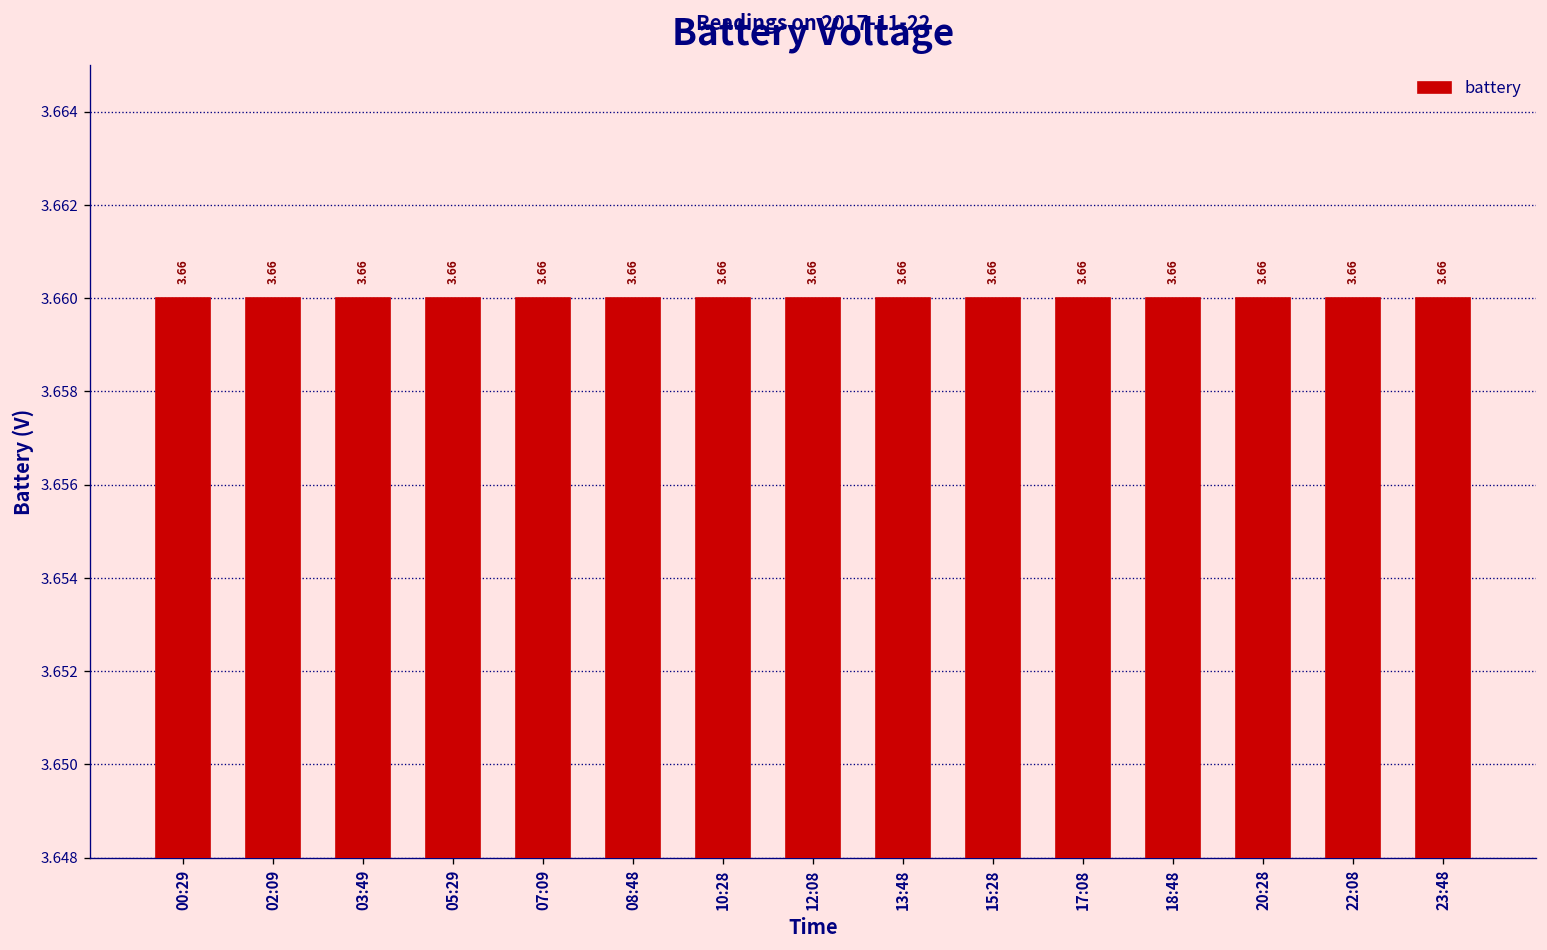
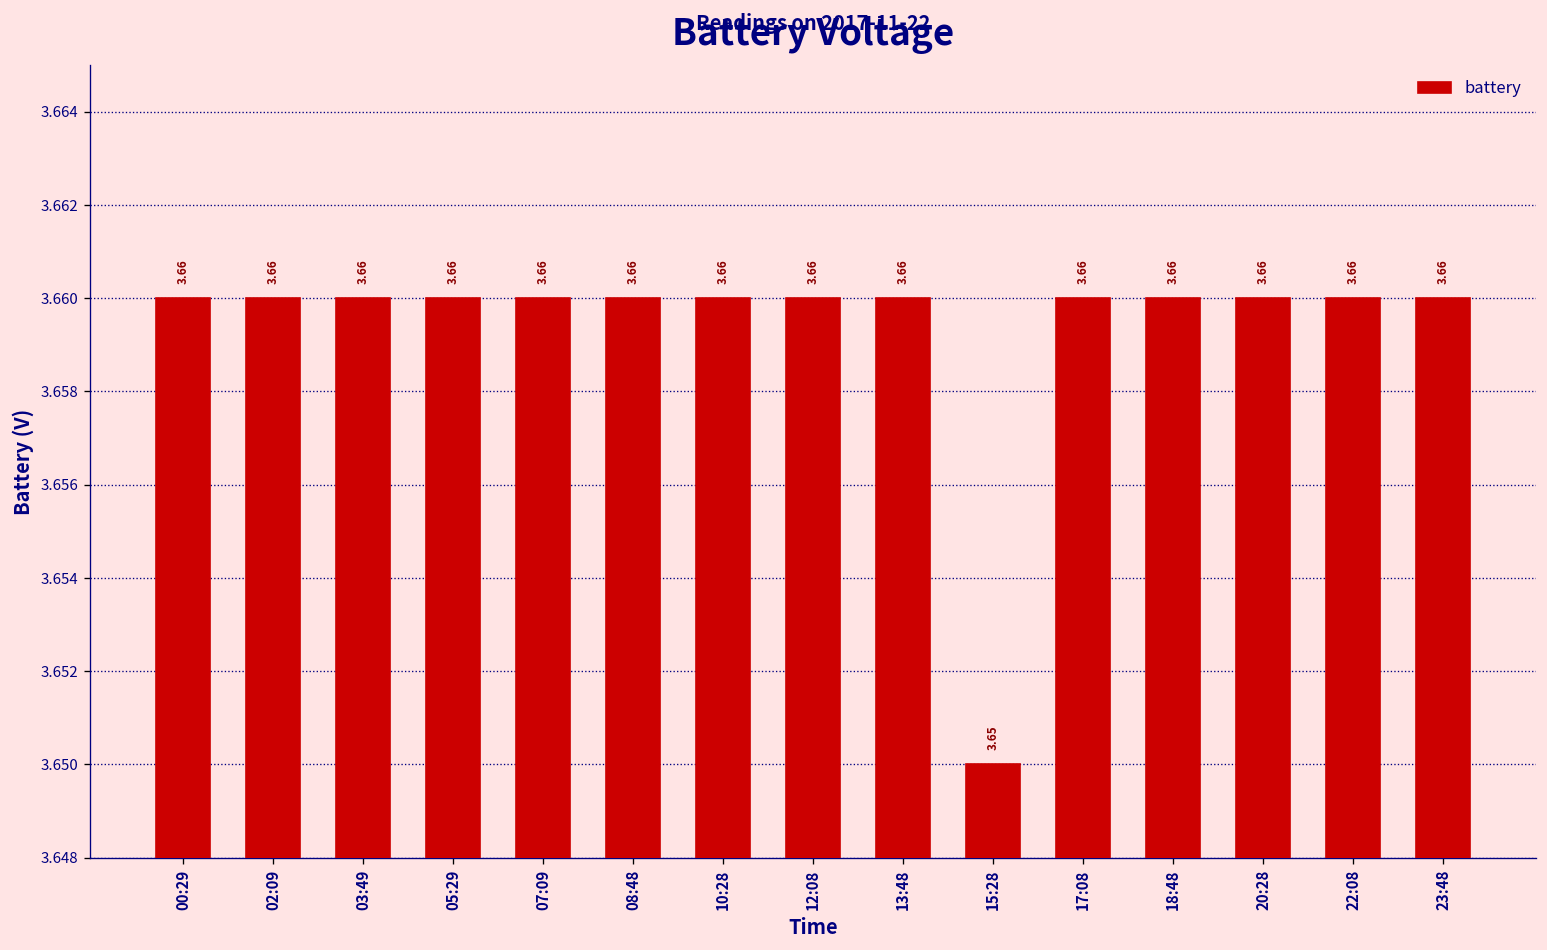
  {
    "00:29": 3.66,
    "02:09": 3.66,
    "03:49": 3.66,
    "05:29": 3.66,
    "07:09": 3.66,
    "08:48": 3.66,
    "10:28": 3.66,
    "12:08": 3.66,
    "13:48": 3.66,
-   "15:28": 3.66,
+   "15:28": 3.65,
    "17:08": 3.66,
    "18:48": 3.66,
    "20:28": 3.66,
    "22:08": 3.66,
    "23:48": 3.66
  }
